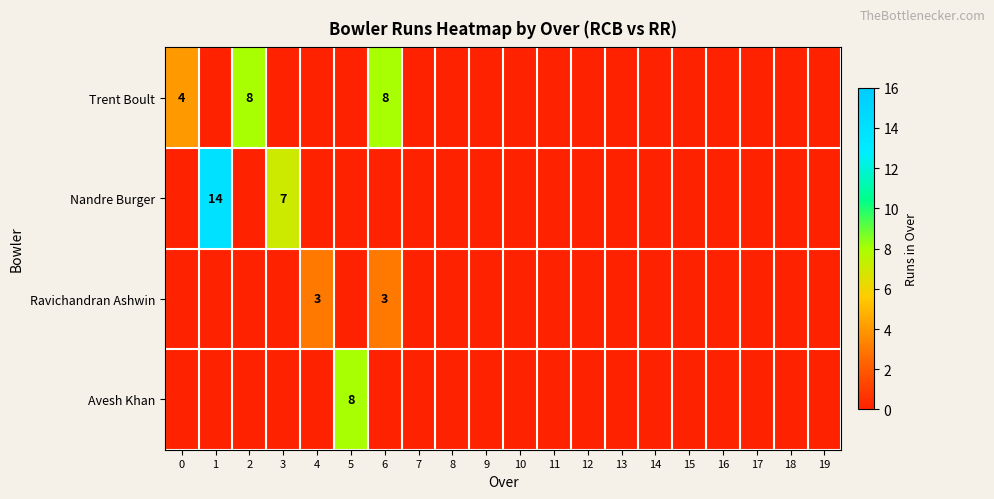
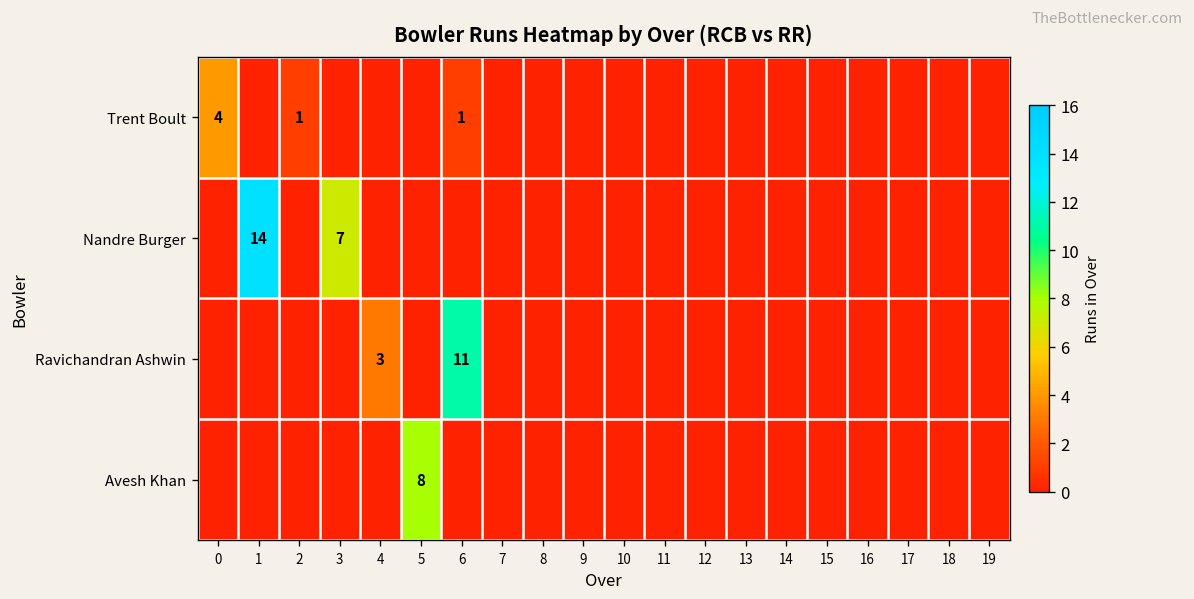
  {
    "Trent Boult": {
      "0": 4,
-     "2": 8,
-     "6": 8
+     "2": 1,
+     "6": 1
    },
    "Nandre Burger": {
      "1": 14,
      "3": 7
    },
    "Ravichandran Ashwin": {
      "4": 3,
-     "6": 3
+     "6": 11
    },
    "Avesh Khan": {
      "5": 8
    }
  }
